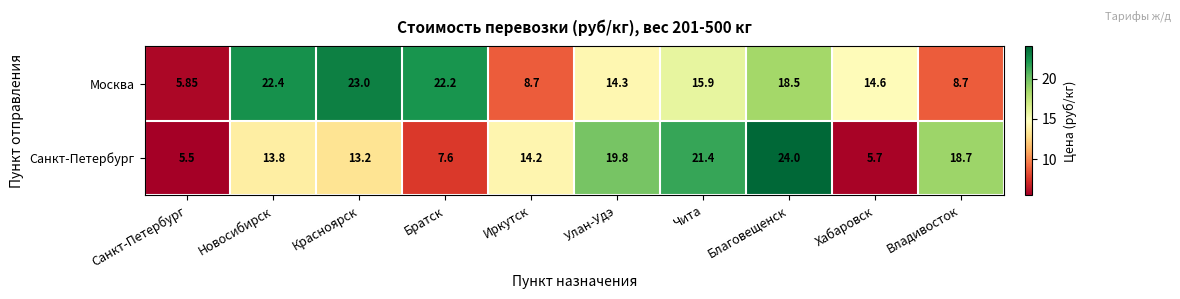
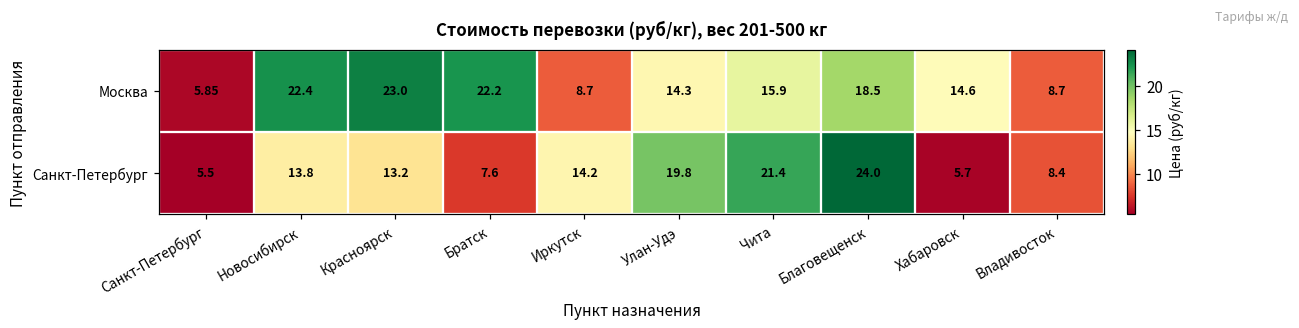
  {
    "Москва": {
      "Санкт-Петербург": 5.85,
      "Новосибирск": 22.4,
      "Красноярск": 23.0,
      "Братск": 22.2,
      "Иркутск": 8.7,
      "Улан-Удэ": 14.3,
      "Чита": 15.9,
      "Благовещенск": 18.5,
      "Хабаровск": 14.6,
      "Владивосток": 8.7
    },
    "Санкт-Петербург": {
      "Санкт-Петербург": 5.5,
      "Новосибирск": 13.8,
      "Красноярск": 13.2,
      "Братск": 7.6,
      "Иркутск": 14.2,
      "Улан-Удэ": 19.8,
      "Чита": 21.4,
      "Благовещенск": 24.0,
      "Хабаровск": 5.7,
-     "Владивосток": 18.7
+     "Владивосток": 8.4
    }
  }
